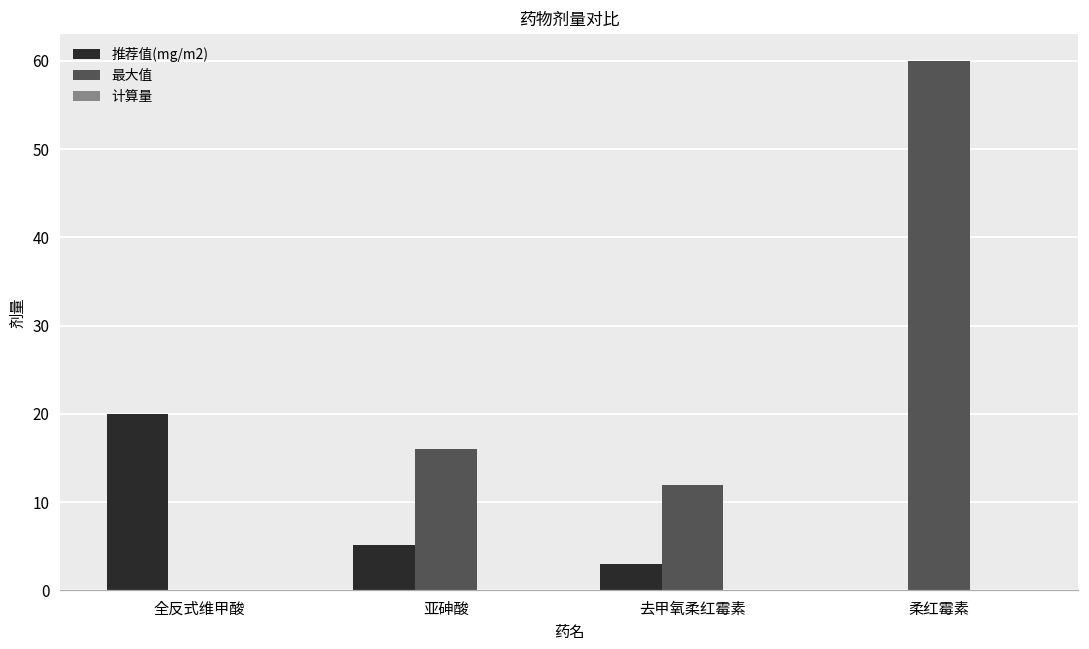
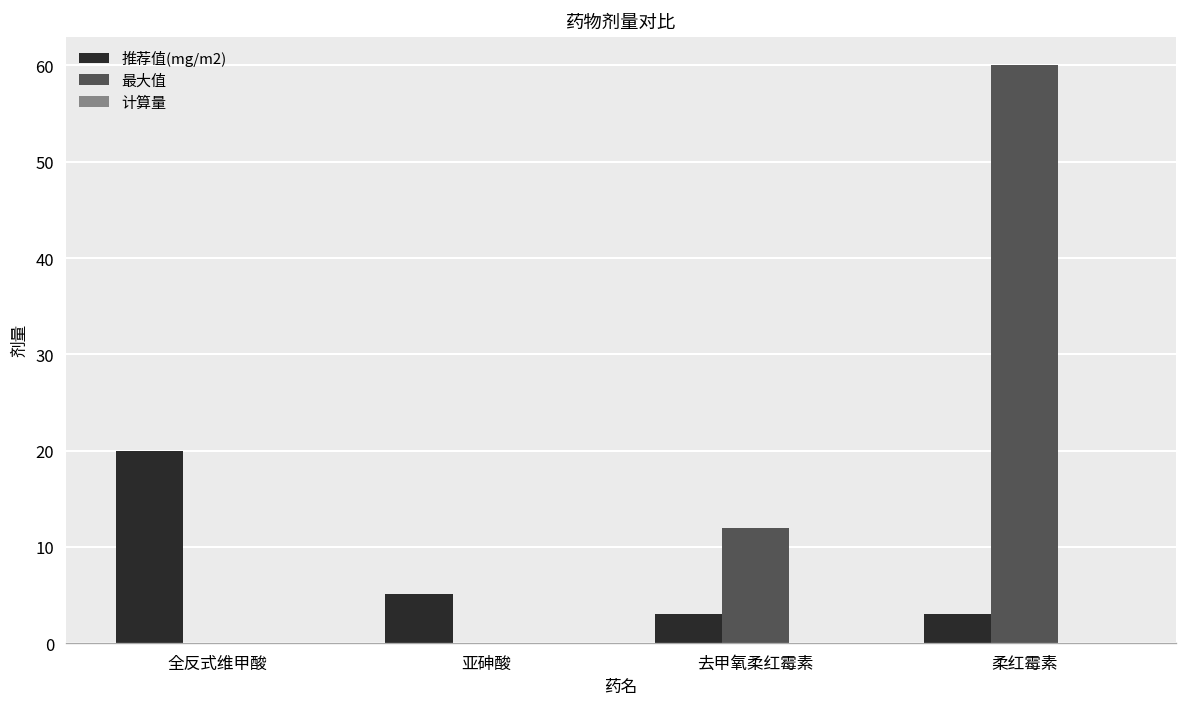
  {
    "推荐值(mg/m2)": {
      "全反式维甲酸": 20,
      "亚砷酸": 5,
      "去甲氧柔红霉素": 3,
-     "柔红霉素": 0
+     "柔红霉素": 3
    },
    "最大值": {
      "全反式维甲酸": 0,
-     "亚砷酸": 16,
+     "亚砷酸": 0,
      "去甲氧柔红霉素": 12,
      "柔红霉素": 60
    },
    "计算量": {
      "全反式维甲酸": 0,
      "亚砷酸": 0,
      "去甲氧柔红霉素": 0,
      "柔红霉素": 0
    }
  }
